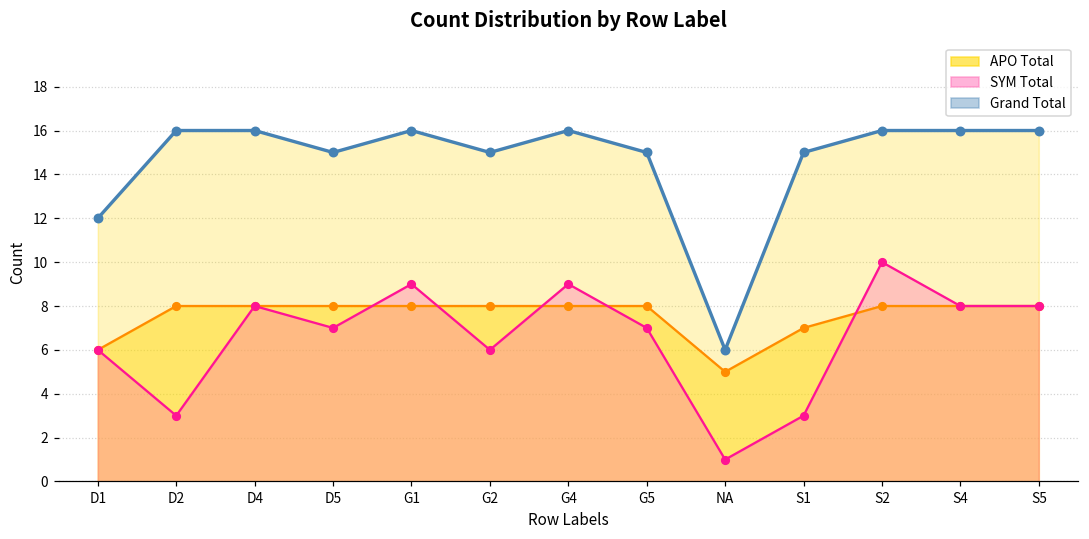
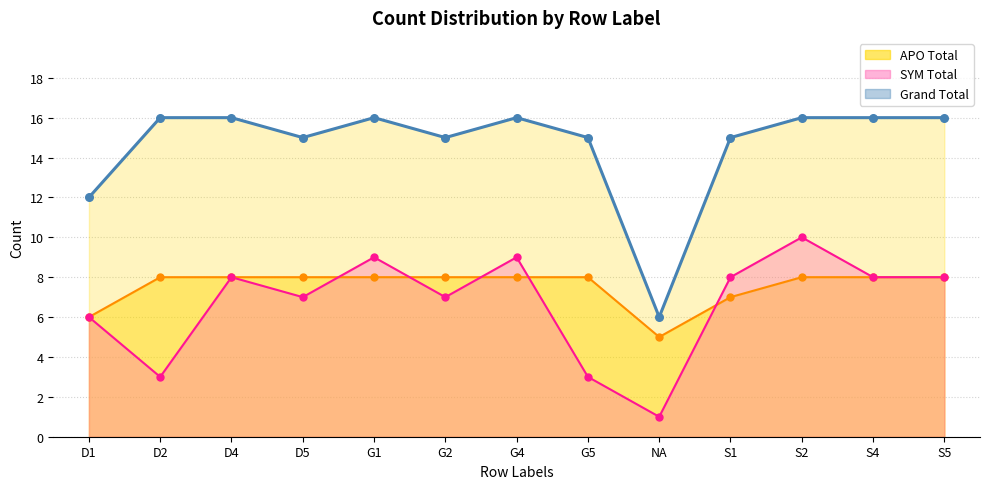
  {
    "SYM Total": {
      "D2": 3,
      "D5": 7,
      "G1": 9,
-     "G2": 6,
+     "G2": 7,
      "G4": 9,
-     "G5": 7,
+     "G5": 3,
      "NA": 1,
-     "S1": 3,
+     "S1": 8,
      "S2": 10
    }
  }
